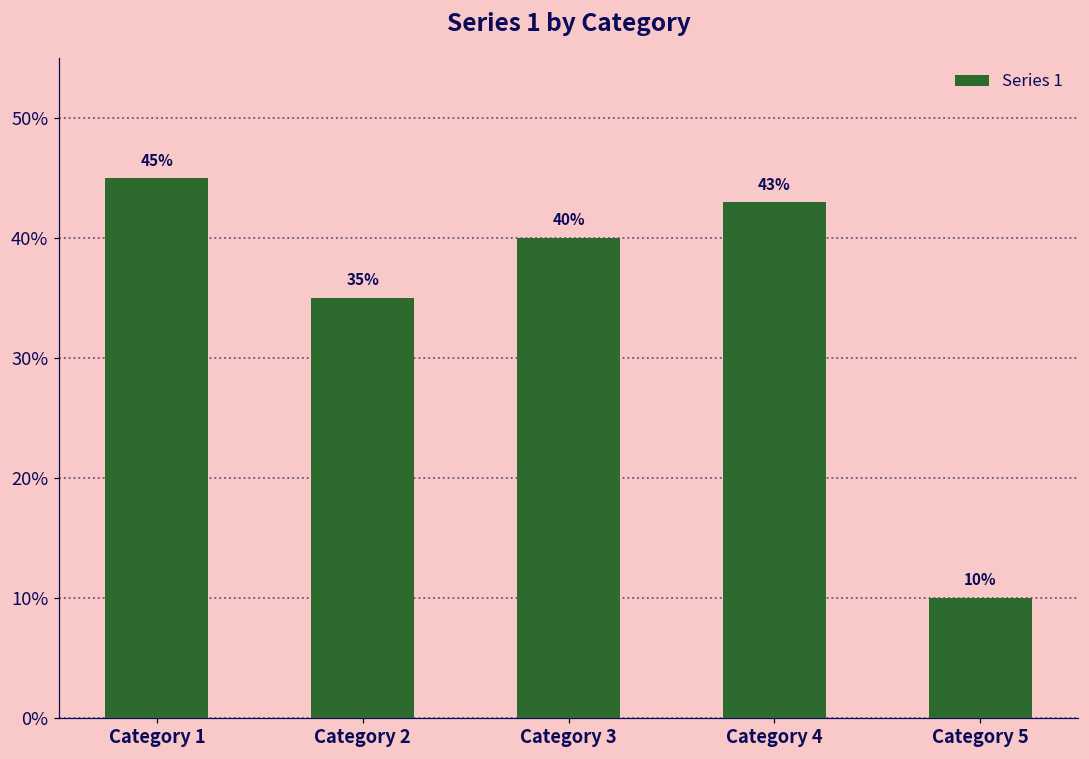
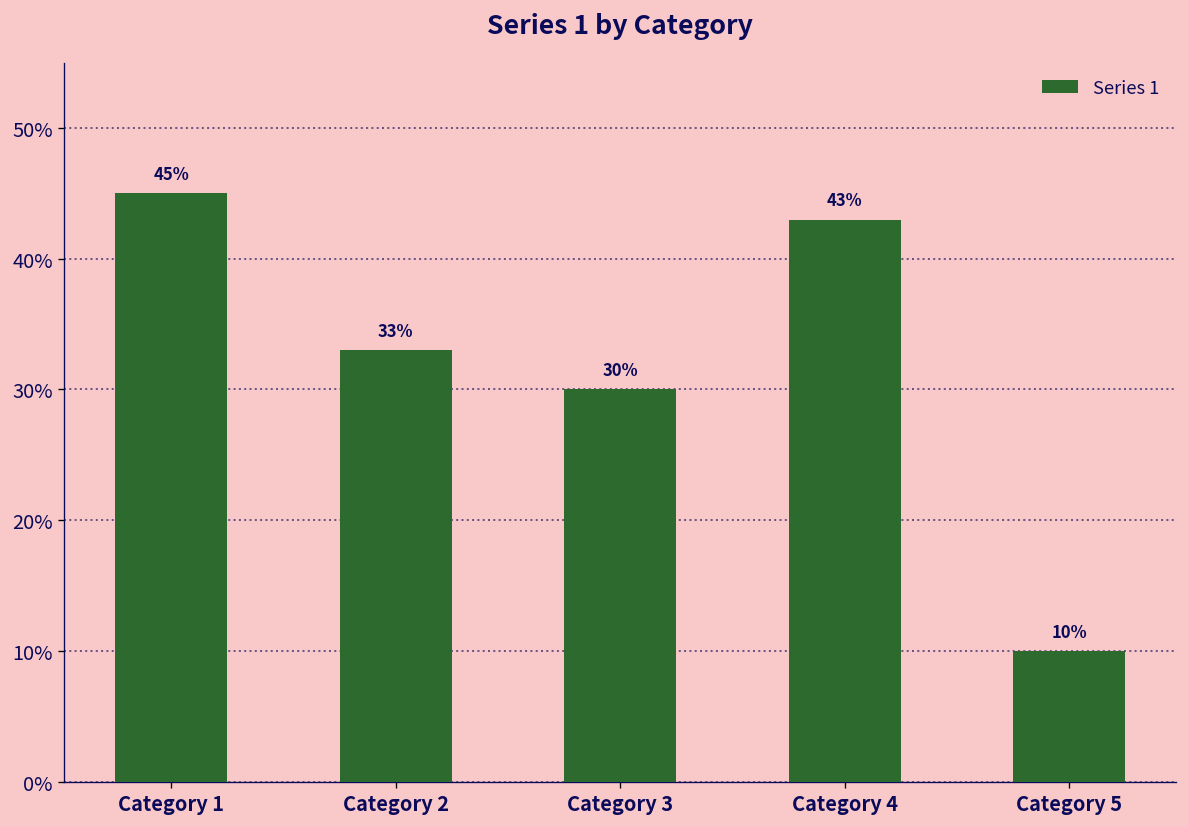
  {
    "Category 1": "45%",
-   "Category 2": "35%",
-   "Category 3": "40%",
+   "Category 2": "33%",
+   "Category 3": "30%",
    "Category 4": "43%",
    "Category 5": "10%"
  }
